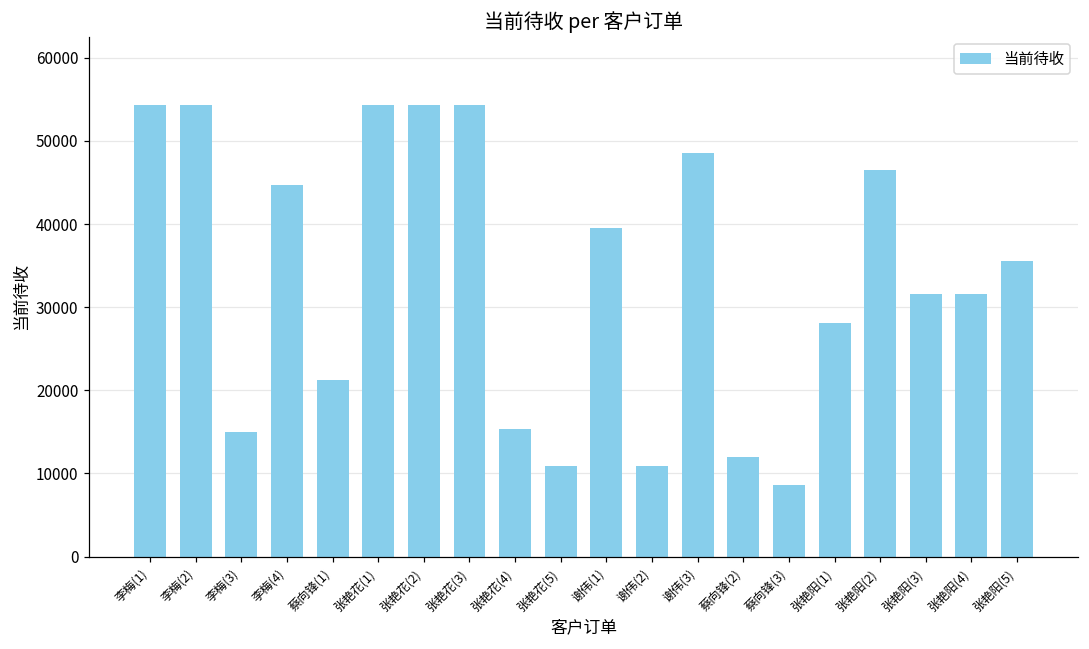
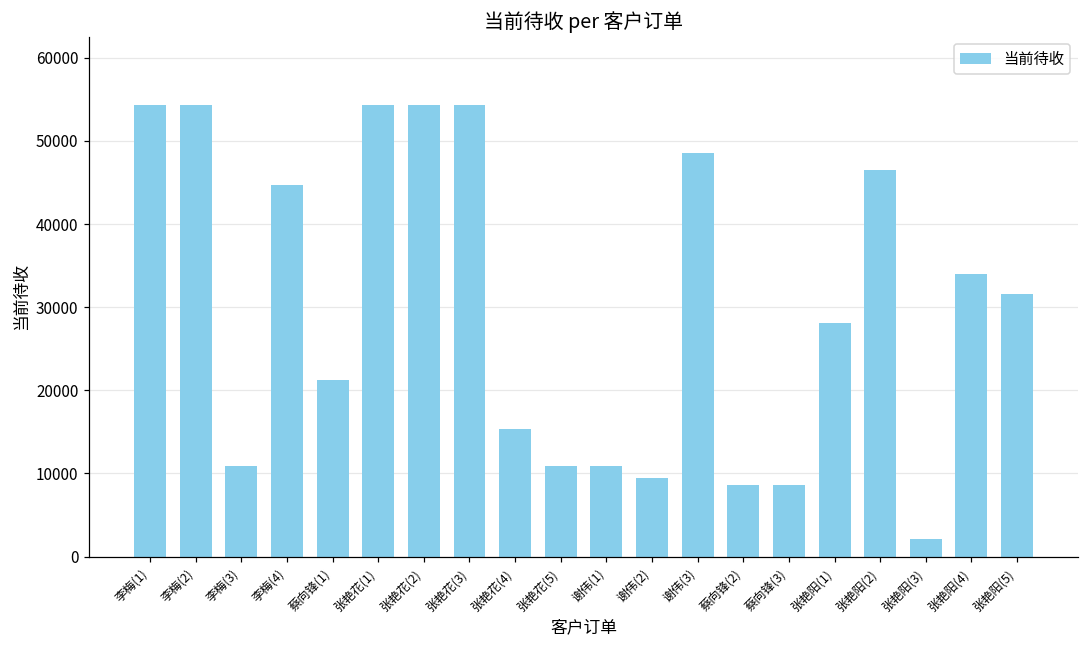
  {
    "李梅(1)": 54000,
    "李梅(2)": 54000,
-   "李梅(3)": 15000,
+   "李梅(3)": 11000,
    "李梅(4)": 45000,
    "蔡向锋(1)": 21000,
    "张艳花(1)": 54000,
    "张艳花(2)": 54000,
    "张艳花(3)": 54000,
    "张艳花(4)": 15000,
    "张艳花(5)": 11000,
-   "谢伟(1)": 40000,
-   "谢伟(2)": 11000,
+   "谢伟(1)": 11000,
+   "谢伟(2)": 9000,
    "谢伟(3)": 49000,
-   "蔡向锋(2)": 12000,
+   "蔡向锋(2)": 9000,
    "蔡向锋(3)": 9000,
    "张艳阳(1)": 28000,
    "张艳阳(2)": 47000,
-   "张艳阳(3)": 32000,
-   "张艳阳(4)": 32000,
-   "张艳阳(5)": 36000
+   "张艳阳(3)": 2000,
+   "张艳阳(4)": 34000,
+   "张艳阳(5)": 32000
  }
